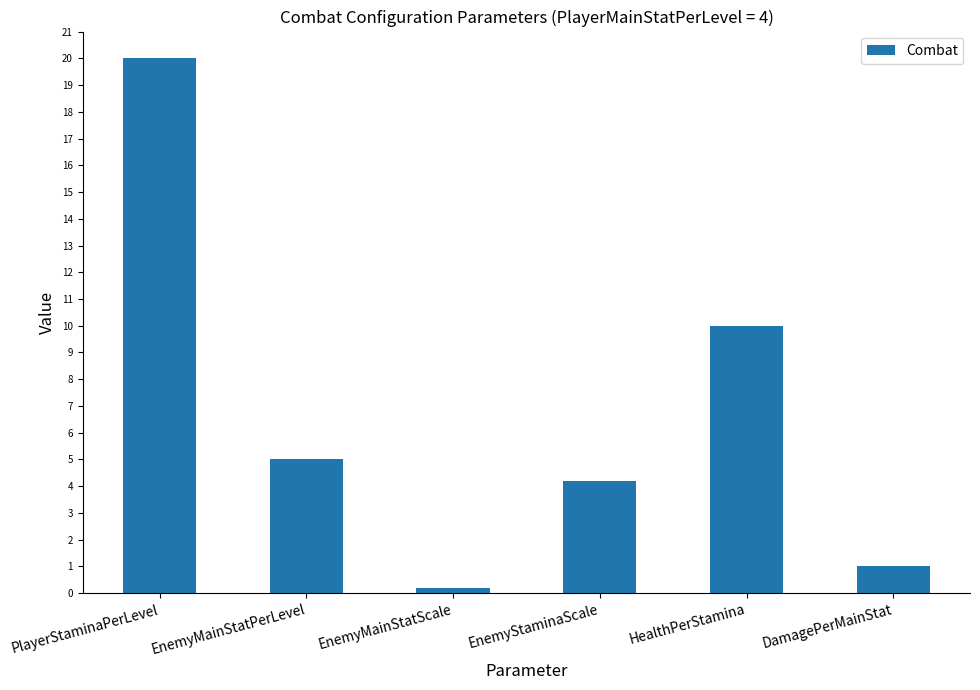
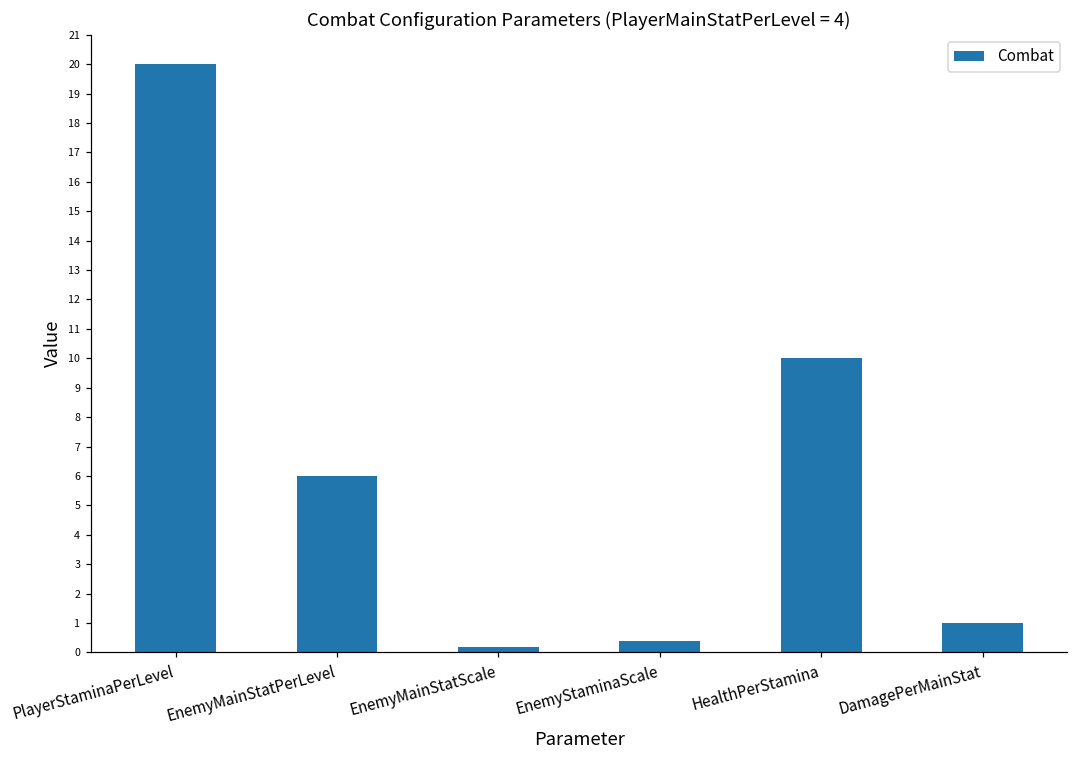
  {
    "PlayerStaminaPerLevel": 20.0,
-   "EnemyMainStatPerLevel": 5,
+   "EnemyMainStatPerLevel": 6,
    "EnemyMainStatScale": 0.2,
-   "EnemyStaminaScale": 4.2,
+   "EnemyStaminaScale": 0.4,
    "HealthPerStamina": 10.0,
    "DamagePerMainStat": 1.0
  }
